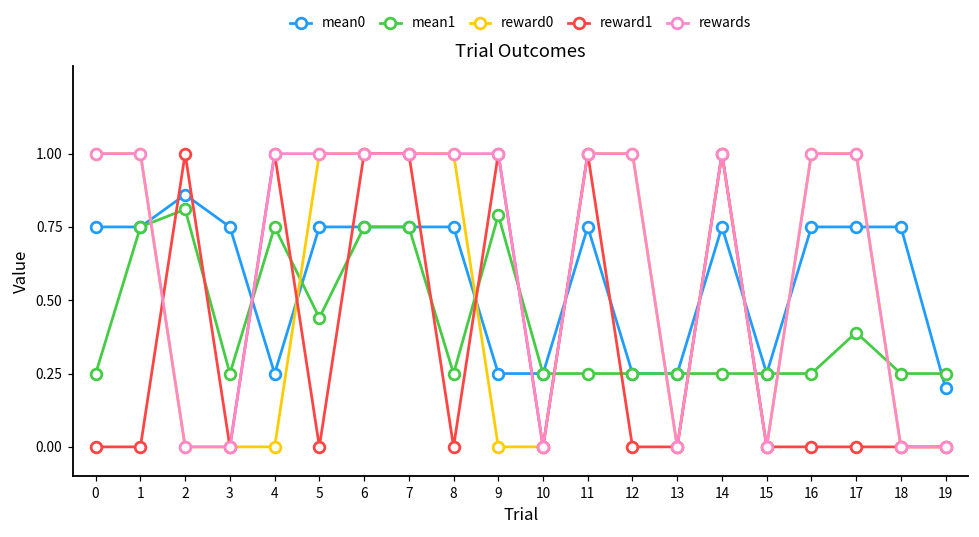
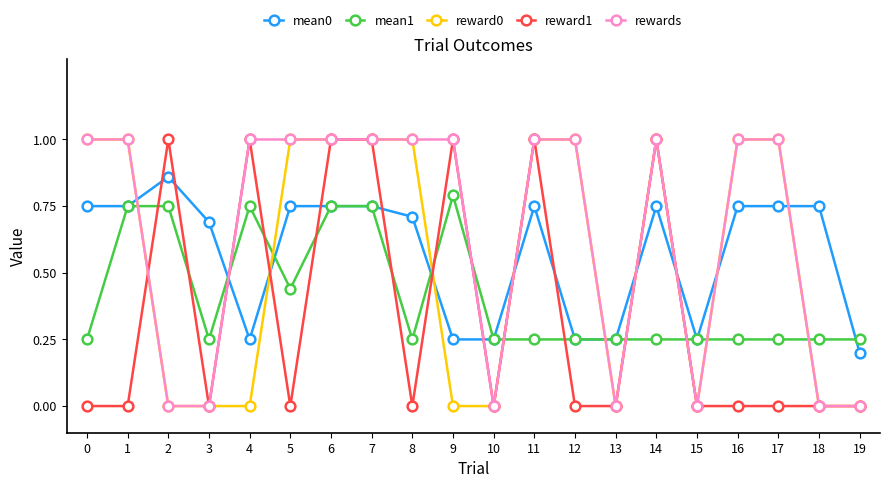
  {
    "mean0": {
      "0": 0.75,
      "2": 0.86,
-     "3": 0.75,
+     "3": 0.69,
      "4": 0.25,
      "5": 0.75,
-     "8": 0.75,
+     "8": 0.71,
      "9": 0.25,
      "11": 0.75,
      "14": 0.75,
      "16": 0.75,
      "17": 0.75,
      "18": 0.75,
      "19": 0.20
    },
    "mean1": {
      "0": 0.25,
-     "2": 0.81,
+     "2": 0.75,
      "3": 0.25,
      "4": 0.75,
      "5": 0.44,
      "8": 0.25,
      "9": 0.79,
      "11": 0.25,
      "14": 0.25,
      "16": 0.25,
-     "17": 0.39,
+     "17": 0.25,
      "18": 0.25,
      "19": 0.25
    },
    "reward0": {
      "4": 0.00,
      "9": 0.00
    },
    "reward1": {
      "0": 0.00,
      "1": 0.00,
      "2": 1.00,
      "5": 0.00,
      "8": 0.00,
      "12": 0.00,
      "16": 0.00,
      "17": 0.00
    }
  }
